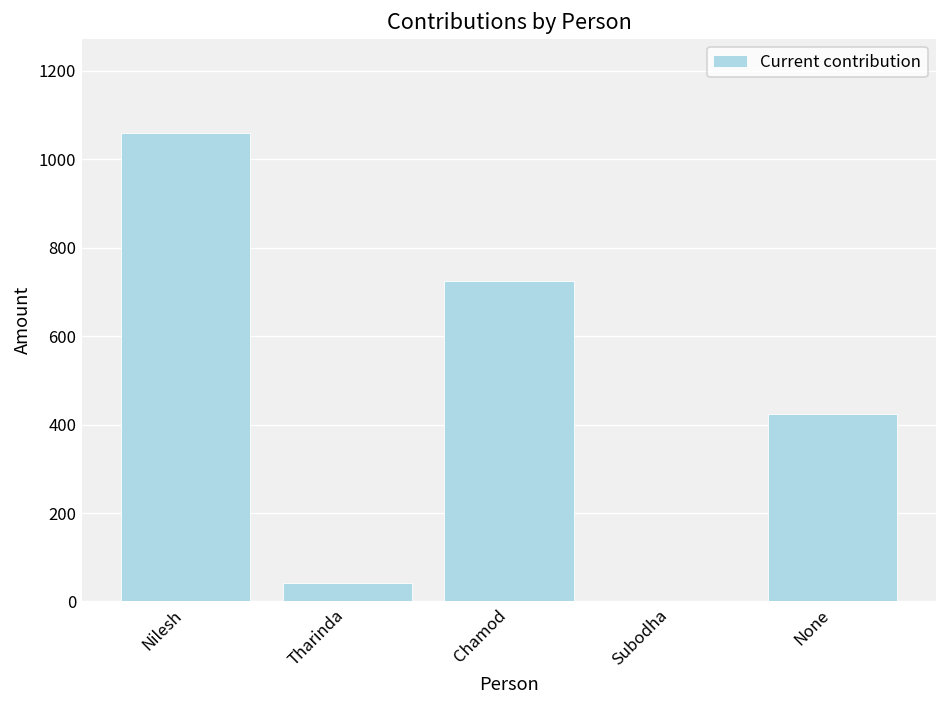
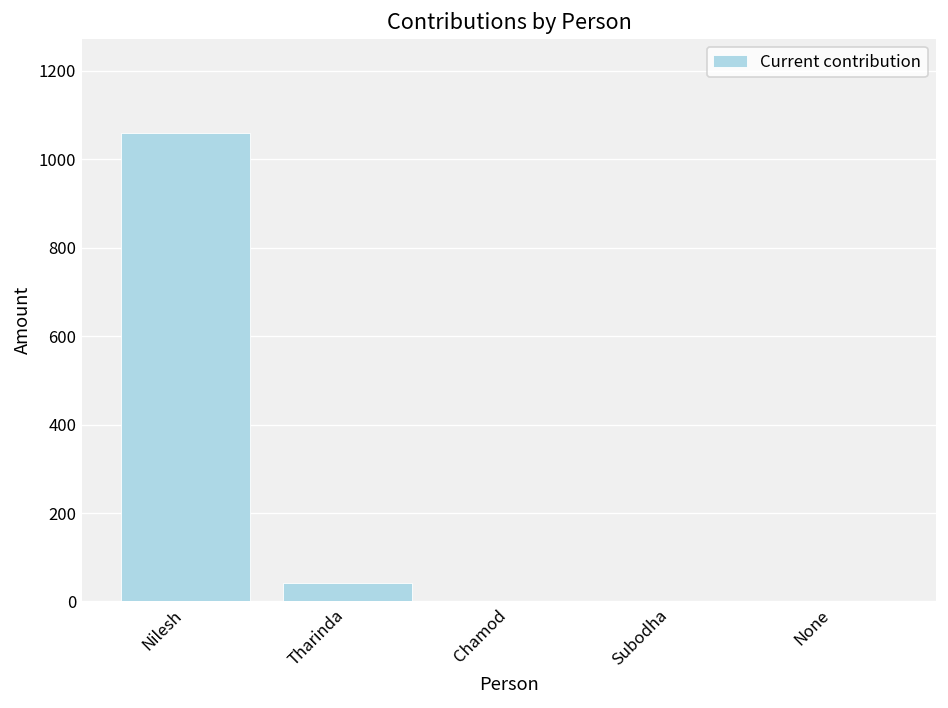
  {
    "Nilesh": 1060,
    "Tharinda": 40,
-   "Chamod": 730,
+   "Chamod": 0,
    "Subodha": 0,
-   "None": 420
+   "None": 0
  }
